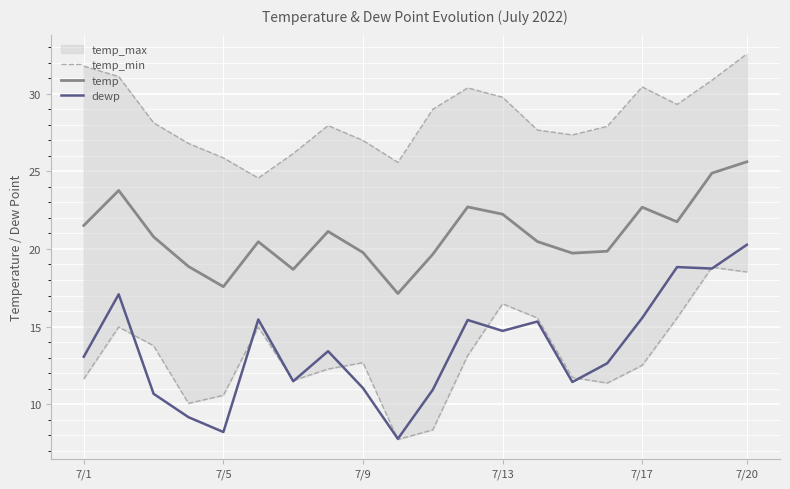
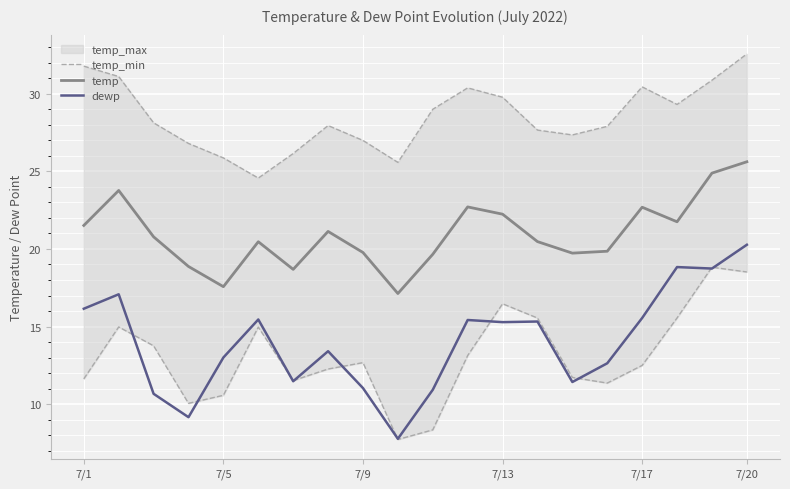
  {
    "temp_max": {
      "7/1": 31.8,
      "7/5": 25.9,
      "7/9": 27.0,
      "7/13": 29.8,
      "7/17": 30.4,
      "7/20": 32.6
    },
    "dewp": {
-     "7/1": 13.1,
-     "7/5": 8.2,
+     "7/1": 16.1,
+     "7/5": 13.0,
      "7/9": 11.0,
-     "7/13": 14.7,
+     "7/13": 15.3,
      "7/17": 15.6,
      "7/20": 20.3
    }
  }
